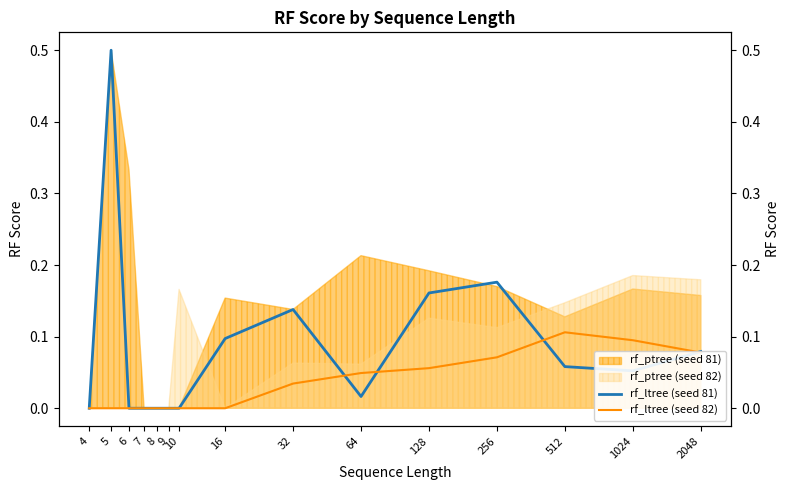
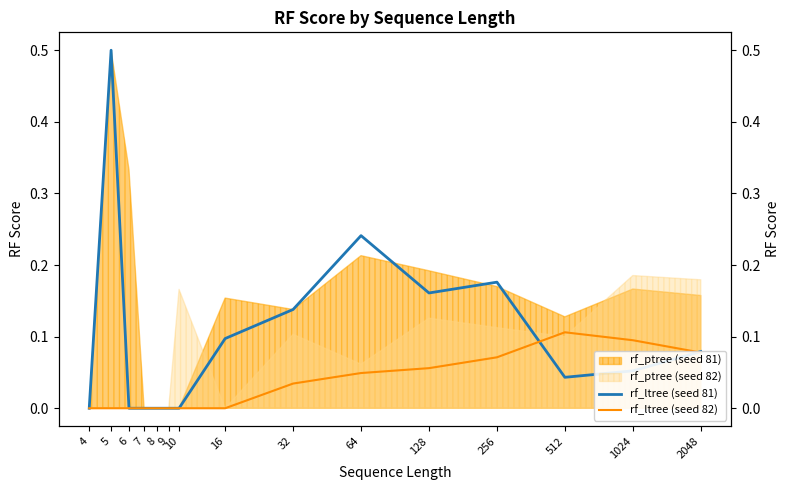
  {
    "rf_ltree (seed 81)": {
      "16": 0.10,
-     "64": 0.02,
+     "64": 0.24,
      "128": 0.16,
      "256": 0.18,
-     "512": 0.06
+     "512": 0.04
    },
    "rf_ptree (seed 82)": {
      "10": 0.17,
-     "32": 0.06,
+     "32": 0.10,
      "64": 0.06,
      "128": 0.13,
      "256": 0.11,
-     "512": 0.15,
+     "512": 0.10,
      "1024": 0.19,
      "2048": 0.18
    }
  }
